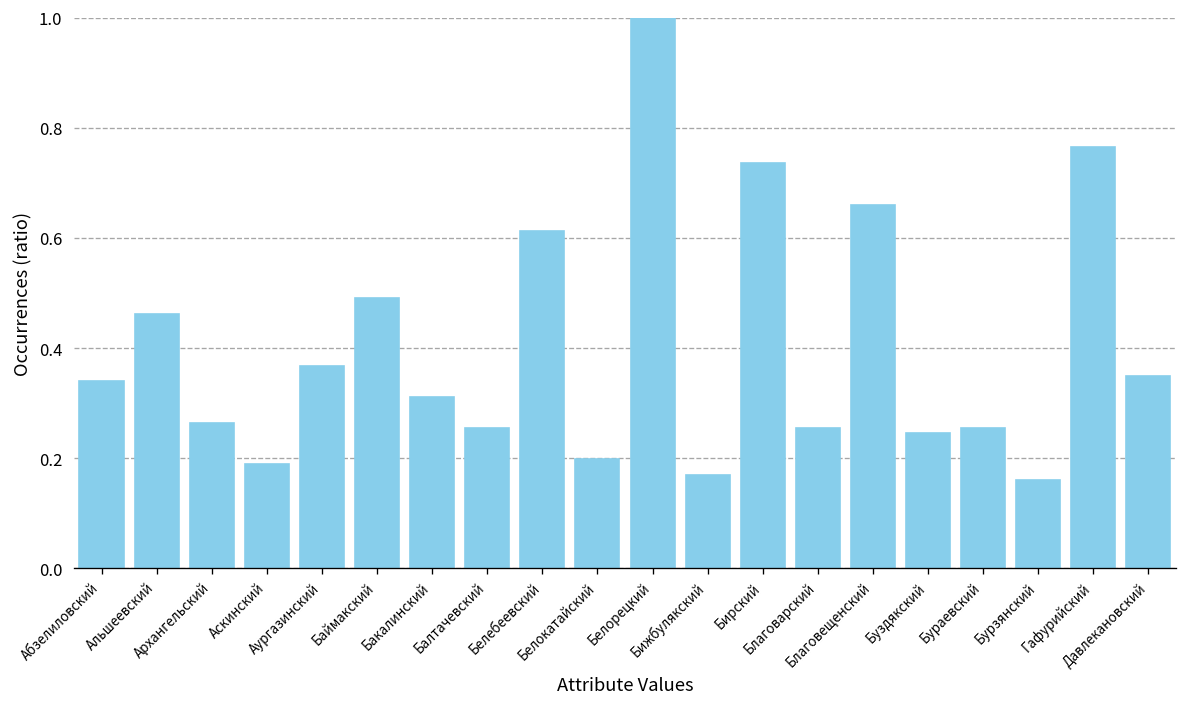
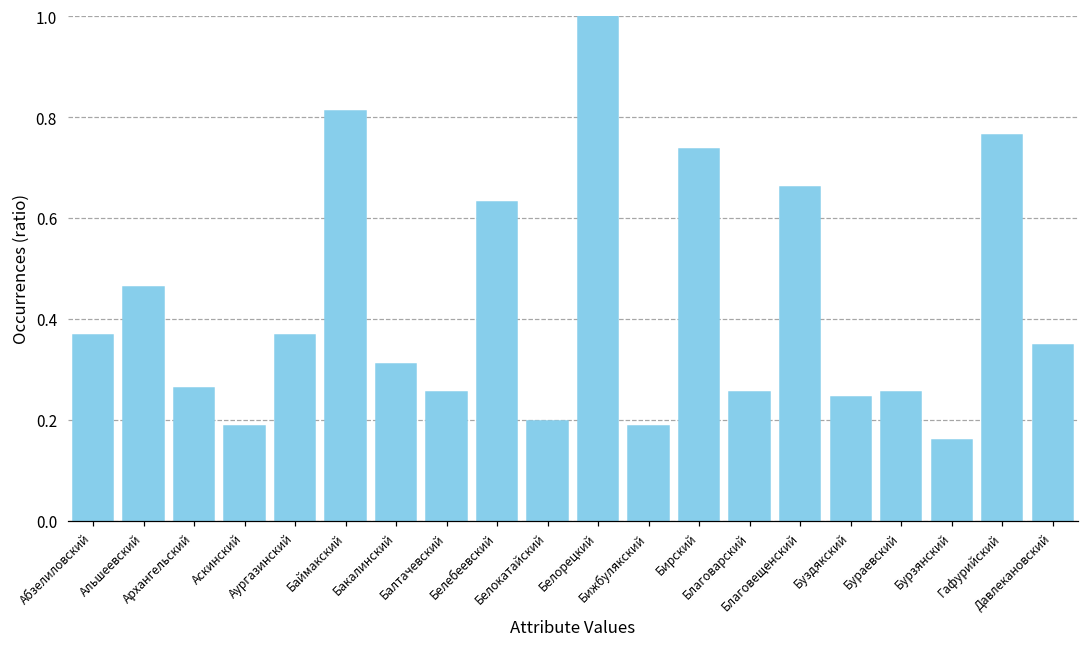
  {
-   "Абзелиловский": 0.34,
+   "Абзелиловский": 0.37,
    "Альшеевский": 0.46,
    "Архангельский": 0.26,
    "Аскинский": 0.19,
    "Аургазинский": 0.37,
-   "Баймакский": 0.49,
+   "Баймакский": 0.81,
    "Бакалинский": 0.31,
    "Балтачевский": 0.25,
-   "Белебеевский": 0.61,
+   "Белебеевский": 0.63,
    "Белокатайский": 0.20,
    "Белорецкий": 1.00,
-   "Бижбулякский": 0.17,
+   "Бижбулякский": 0.19,
    "Бирский": 0.74,
    "Благоварский": 0.25,
    "Благовещенский": 0.66,
    "Буздякский": 0.25,
    "Бураевский": 0.25,
    "Бурзянский": 0.16,
    "Гафурийский": 0.76,
    "Давлекановский": 0.35
  }
